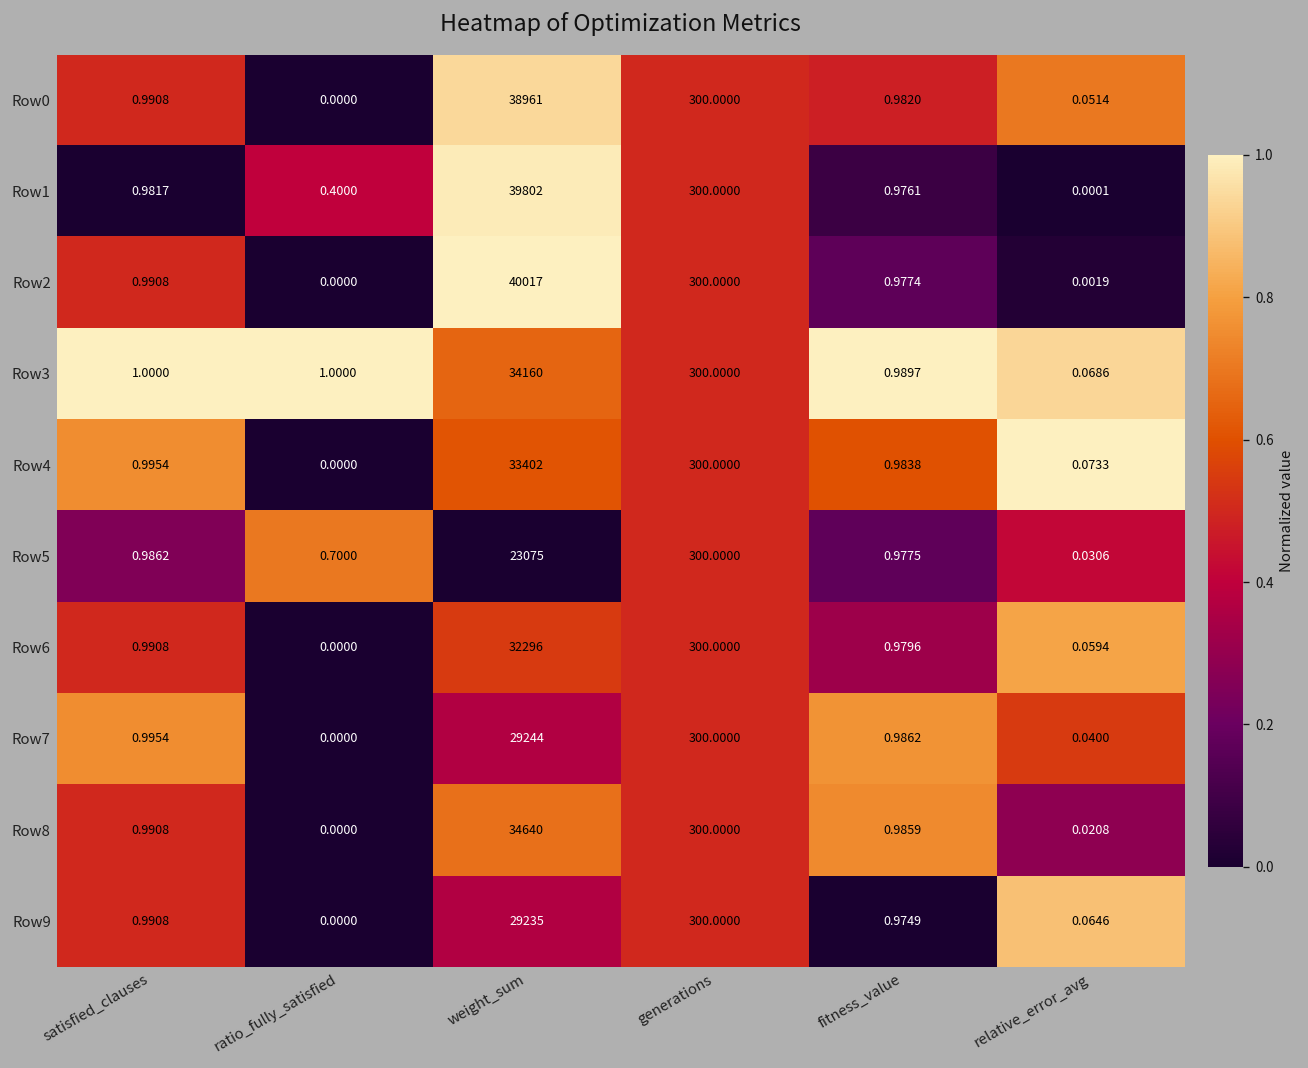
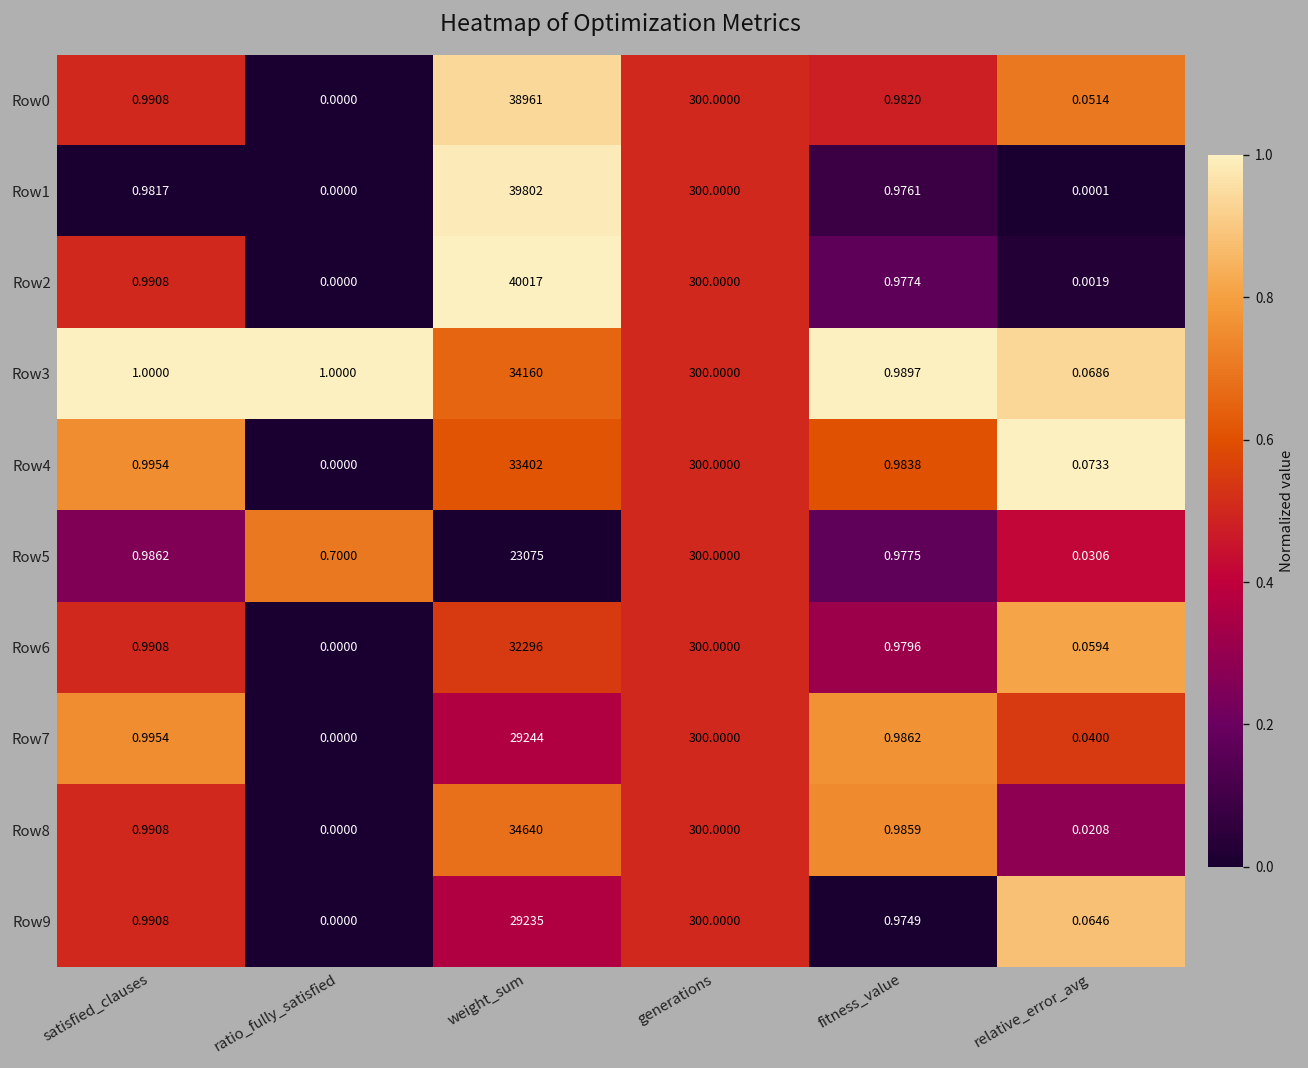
  {
    "Row0": {
      "satisfied_clauses": 0.9908,
      "ratio_fully_satisfied": 0.0000,
      "weight_sum": 38961,
      "generations": 300.0000,
      "fitness_value": 0.9820,
      "relative_error_avg": 0.0514
    },
    "Row1": {
      "satisfied_clauses": 0.9817,
-     "ratio_fully_satisfied": 0.4000,
+     "ratio_fully_satisfied": 0.0000,
      "weight_sum": 39802,
      "generations": 300.0000,
      "fitness_value": 0.9761,
      "relative_error_avg": 0.0001
    },
    "Row2": {
      "satisfied_clauses": 0.9908,
      "ratio_fully_satisfied": 0.0000,
      "weight_sum": 40017,
      "generations": 300.0000,
      "fitness_value": 0.9774,
      "relative_error_avg": 0.0019
    },
    "Row3": {
      "satisfied_clauses": 1.0000,
      "ratio_fully_satisfied": 1.0000,
      "weight_sum": 34160,
      "generations": 300.0000,
      "fitness_value": 0.9897,
      "relative_error_avg": 0.0686
    },
    "Row4": {
      "satisfied_clauses": 0.9954,
      "ratio_fully_satisfied": 0.0000,
      "weight_sum": 33402,
      "generations": 300.0000,
      "fitness_value": 0.9838,
      "relative_error_avg": 0.0733
    },
    "Row5": {
      "satisfied_clauses": 0.9862,
      "ratio_fully_satisfied": 0.7000,
      "weight_sum": 23075,
      "generations": 300.0000,
      "fitness_value": 0.9775,
      "relative_error_avg": 0.0306
    },
    "Row6": {
      "satisfied_clauses": 0.9908,
      "ratio_fully_satisfied": 0.0000,
      "weight_sum": 32296,
      "generations": 300.0000,
      "fitness_value": 0.9796,
      "relative_error_avg": 0.0594
    },
    "Row7": {
      "satisfied_clauses": 0.9954,
      "ratio_fully_satisfied": 0.0000,
      "weight_sum": 29244,
      "generations": 300.0000,
      "fitness_value": 0.9862,
      "relative_error_avg": 0.0400
    },
    "Row8": {
      "satisfied_clauses": 0.9908,
      "ratio_fully_satisfied": 0.0000,
      "weight_sum": 34640,
      "generations": 300.0000,
      "fitness_value": 0.9859,
      "relative_error_avg": 0.0208
    },
    "Row9": {
      "satisfied_clauses": 0.9908,
      "ratio_fully_satisfied": 0.0000,
      "weight_sum": 29235,
      "generations": 300.0000,
      "fitness_value": 0.9749,
      "relative_error_avg": 0.0646
    }
  }
